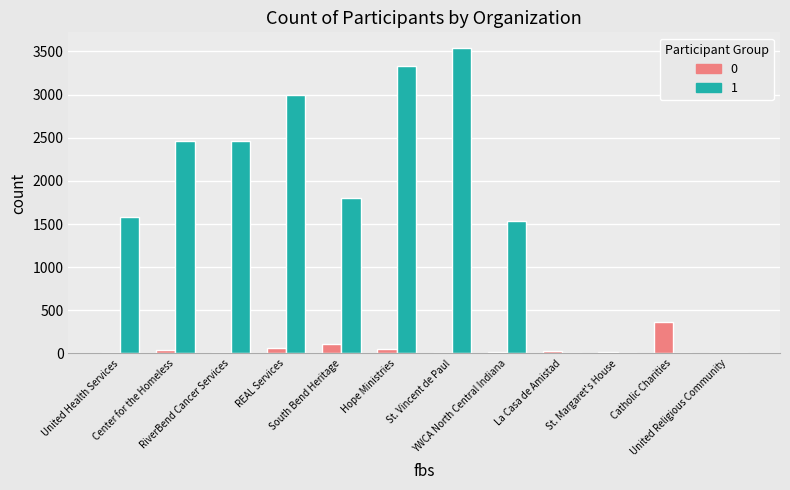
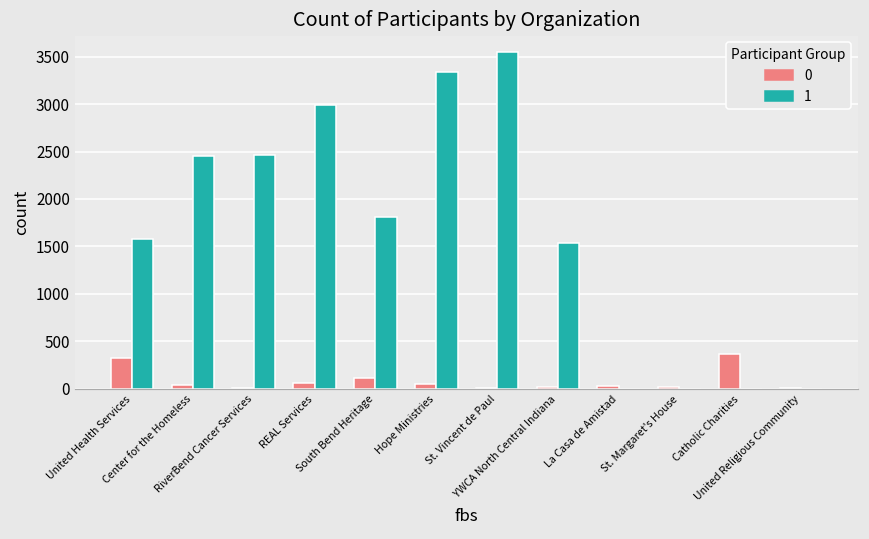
  {
    "0": {
-     "United Health Services": 0,
+     "United Health Services": 300,
      "Center for the Homeless": 0,
      "REAL Services": 100,
      "South Bend Heritage": 100,
      "Hope Ministries": 100,
      "Catholic Charities": 400
    },
    "1": {
      "United Health Services": 1600,
      "Center for the Homeless": 2500,
      "RiverBend Cancer Services": 2500,
      "REAL Services": 3000,
      "South Bend Heritage": 1800,
      "Hope Ministries": 3300,
      "St. Vincent de Paul": 3500,
      "YWCA North Central Indiana": 1500,
      "La Casa de Amistad": 0,
      "St. Margaret's House": 0,
      "Catholic Charities": 0,
      "United Religious Community": 0
    }
  }
